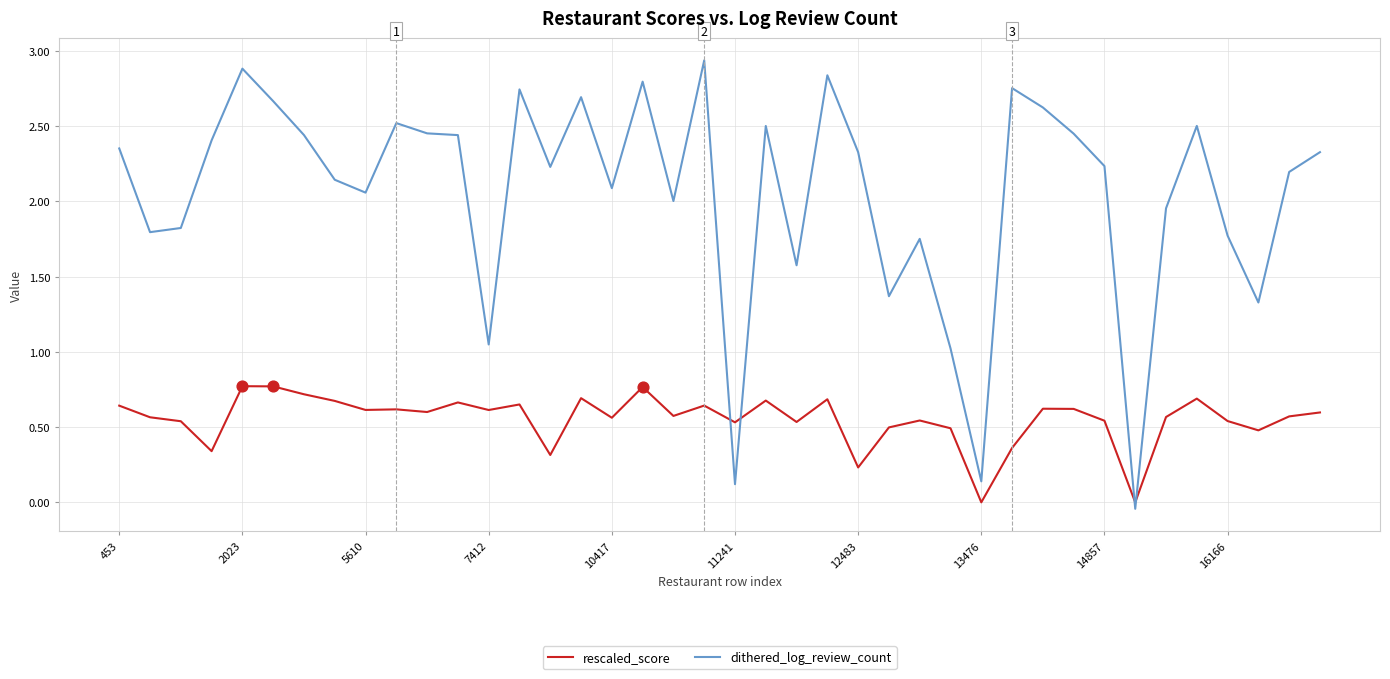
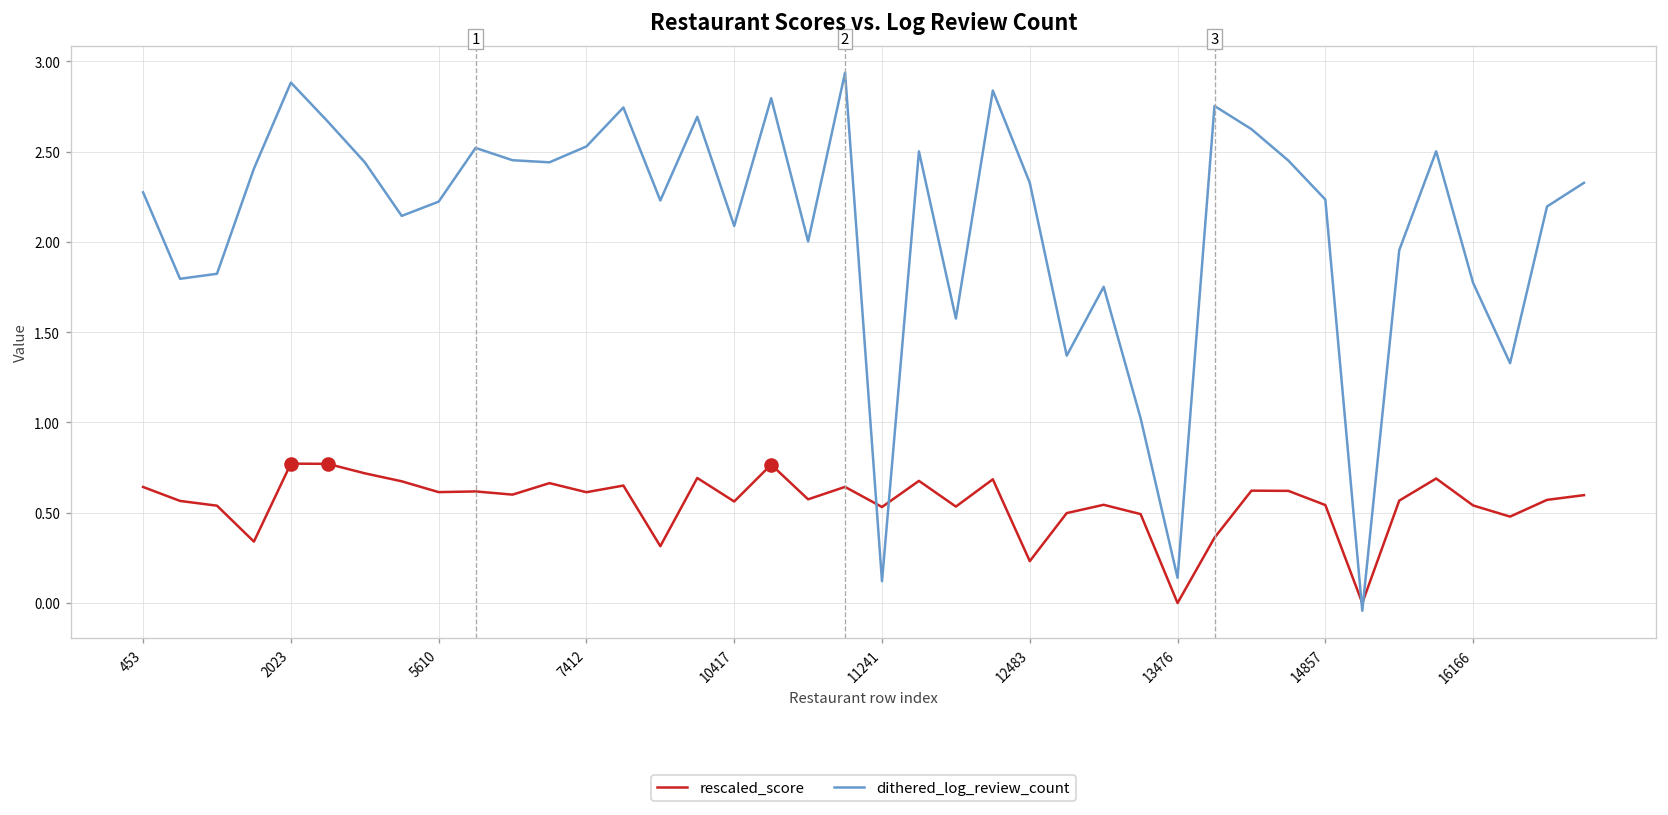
  {
    "dithered_log_review_count": {
-     "453": 2.35,
+     "453": 2.27,
      "2023": 2.88,
-     "5610": 2.06,
-     "7412": 1.05,
+     "5610": 2.22,
+     "7412": 2.53,
      "10417": 2.09,
      "11241": 0.12,
      "12483": 2.33,
      "13476": 0.14,
      "14857": 2.23,
      "16166": 1.77
    }
  }
